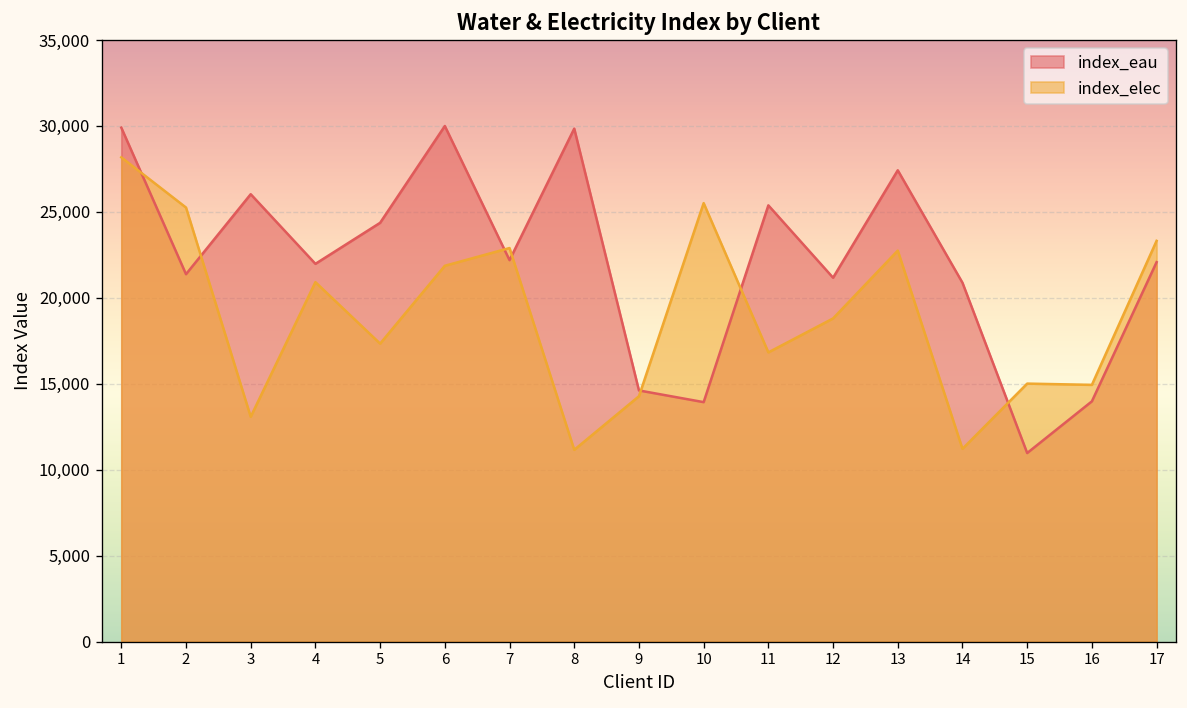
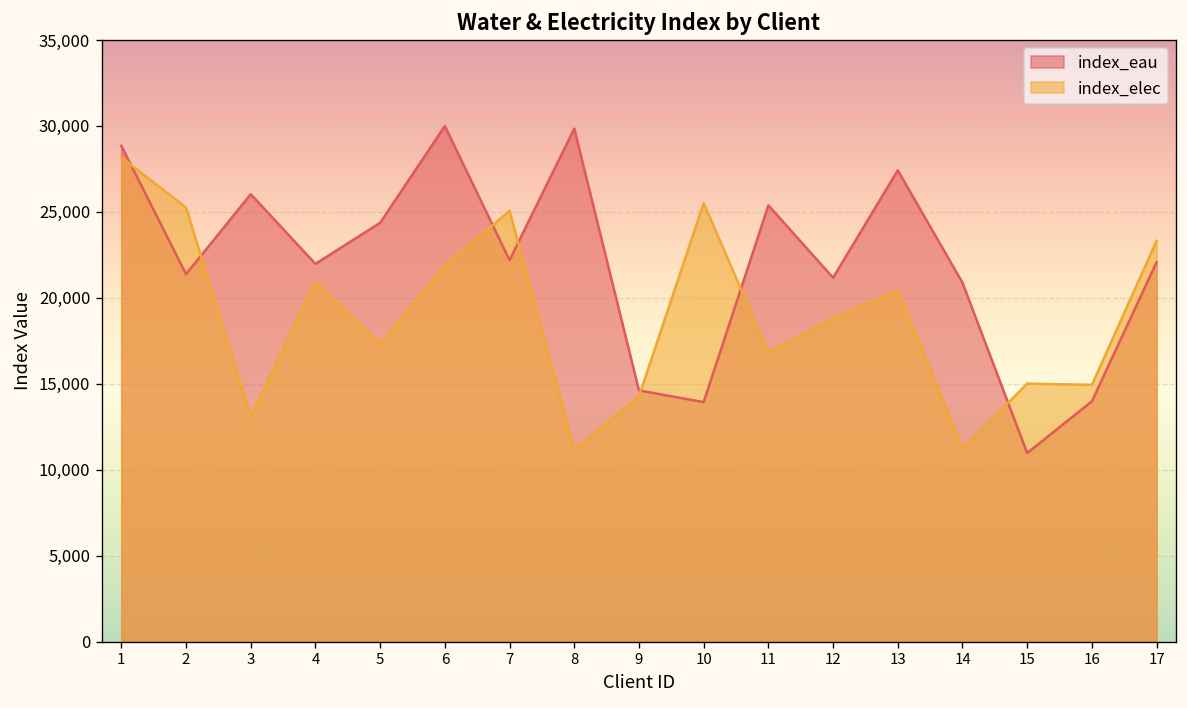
  {
    "index_eau": {
-     "1": "29,900",
+     "1": "28,800",
      "2": "21,400",
      "3": "26,000",
      "4": "22,000",
      "5": "24,400",
      "6": "30,000",
      "7": "22,200",
      "8": "29,800",
      "9": "14,600",
      "10": "13,900",
      "11": "25,400",
      "12": "21,200",
      "13": "27,400",
      "14": "20,900",
      "15": "11,000",
      "16": "14,000",
      "17": "22,100"
    },
    "index_elec": {
      "1": "28,200",
      "2": "25,300",
      "3": "13,100",
      "4": "20,900",
      "5": "17,300",
      "6": "21,900",
-     "7": "22,900",
+     "7": "25,100",
      "8": "11,200",
      "9": "14,300",
      "10": "25,500",
      "11": "16,800",
      "12": "18,800",
-     "13": "22,700",
+     "13": "20,400",
      "14": "11,200",
      "15": "15,000",
      "16": "14,900",
      "17": "23,300"
    }
  }
